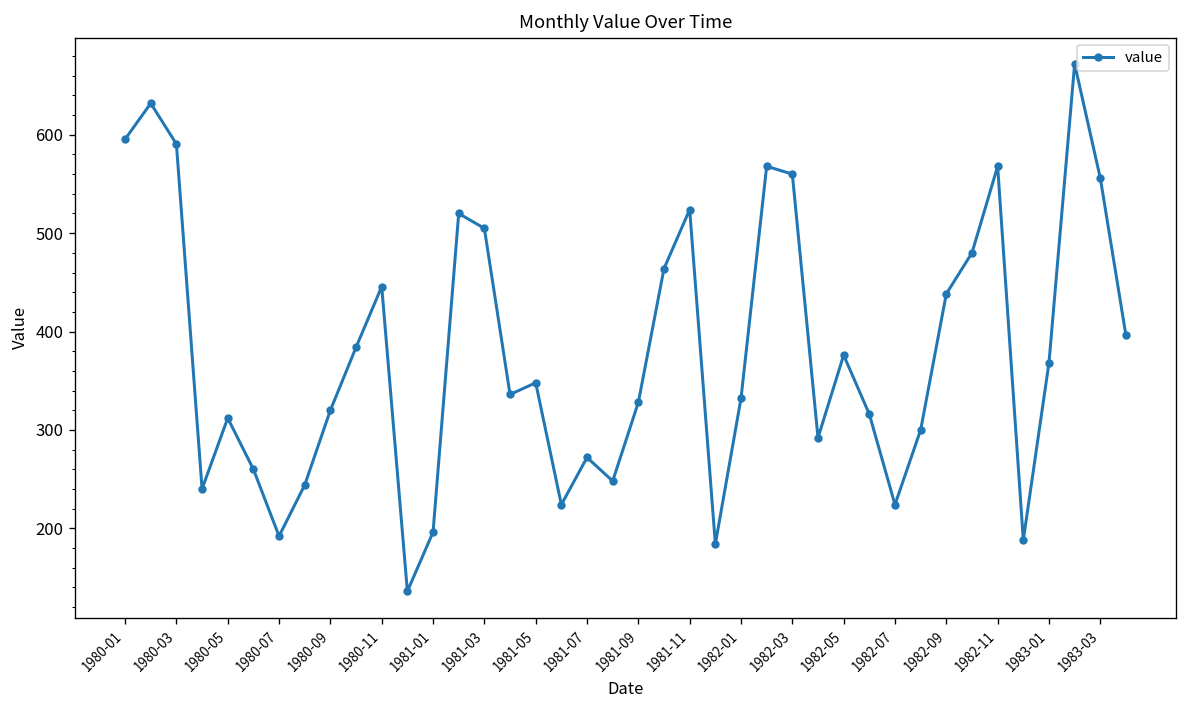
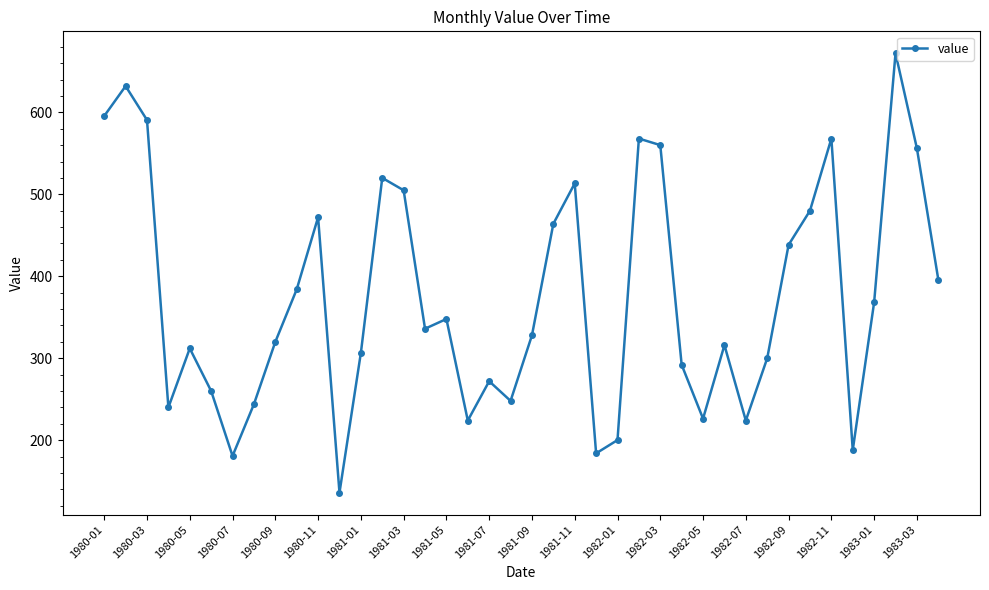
  {
    "1980-01": 600,
    "1980-03": 590,
    "1980-05": 310,
-   "1980-07": 190,
+   "1980-07": 180,
    "1980-09": 320,
-   "1980-11": 450,
-   "1981-01": 200,
+   "1980-11": 470,
+   "1981-01": 310,
    "1981-03": 500,
    "1981-05": 350,
    "1981-07": 270,
    "1981-09": 330,
-   "1981-11": 520,
-   "1982-01": 330,
+   "1981-11": 510,
+   "1982-01": 200,
    "1982-03": 560,
-   "1982-05": 380,
+   "1982-05": 230,
    "1982-07": 220,
    "1982-09": 440,
    "1982-11": 570,
    "1983-01": 370,
    "1983-03": 560
  }
